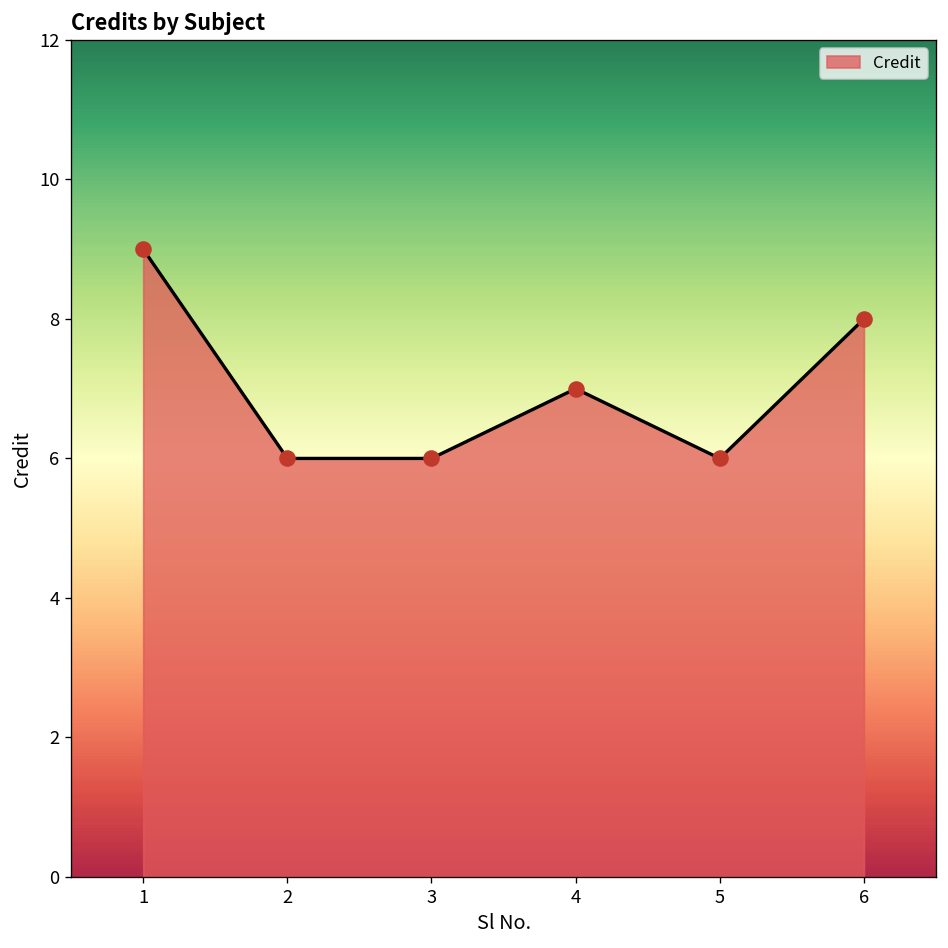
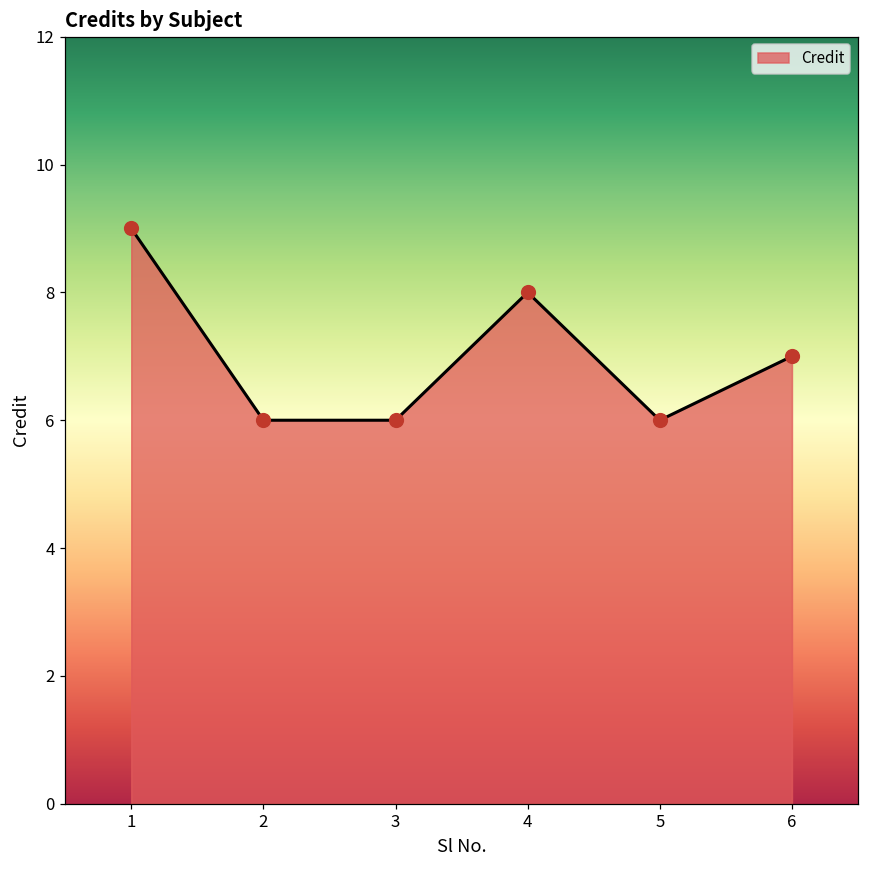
  {
    "1": 9,
    "2": 6,
    "3": 6,
-   "4": 7,
+   "4": 8,
    "5": 6,
-   "6": 8
+   "6": 7
  }
